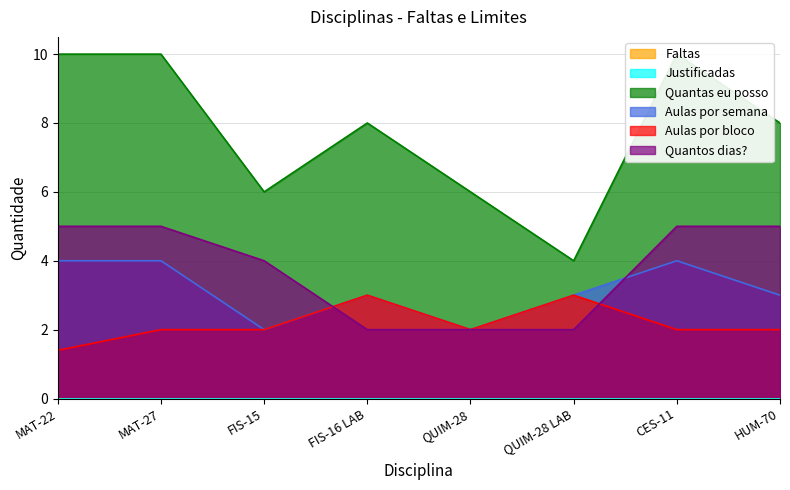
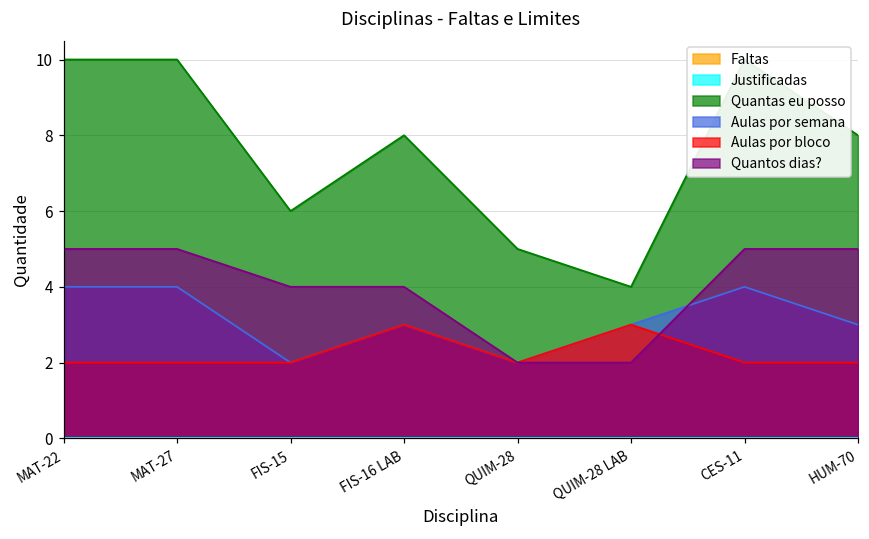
  {
    "Justificadas": {
      "MAT-22": 0.0,
      "MAT-27": 0.0,
      "FIS-15": 0.0,
      "FIS-16 LAB": 0.0,
      "QUIM-28": 0.0,
      "QUIM-28 LAB": 0.0,
      "CES-11": 0.0,
      "HUM-70": 0.0
    },
    "Quantas eu posso": {
      "MAT-22": 10,
      "MAT-27": 10,
      "FIS-15": 6,
      "FIS-16 LAB": 8,
-     "QUIM-28": 6,
+     "QUIM-28": 5,
      "QUIM-28 LAB": 4,
      "HUM-70": 8
    },
    "Aulas por semana": {
      "MAT-22": 4.0,
      "MAT-27": 4.0,
      "CES-11": 4.0,
      "HUM-70": 3.0
    },
    "Aulas por bloco": {
-     "MAT-22": 1.4,
+     "MAT-22": 2.0,
      "MAT-27": 2.0,
      "CES-11": 2.0,
      "HUM-70": 2.0
    },
    "Quantos dias?": {
      "MAT-22": 5,
      "MAT-27": 5,
      "FIS-15": 4,
-     "FIS-16 LAB": 2,
+     "FIS-16 LAB": 4,
      "QUIM-28 LAB": 2,
      "CES-11": 5,
      "HUM-70": 5
    }
  }
